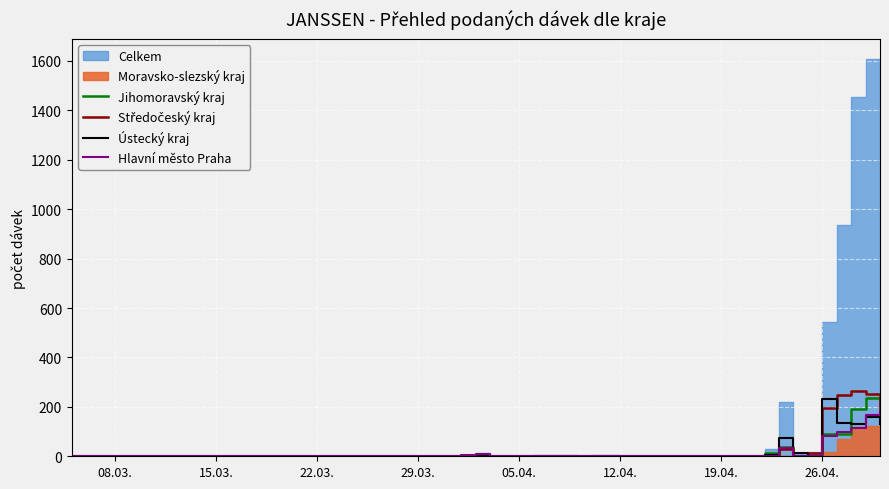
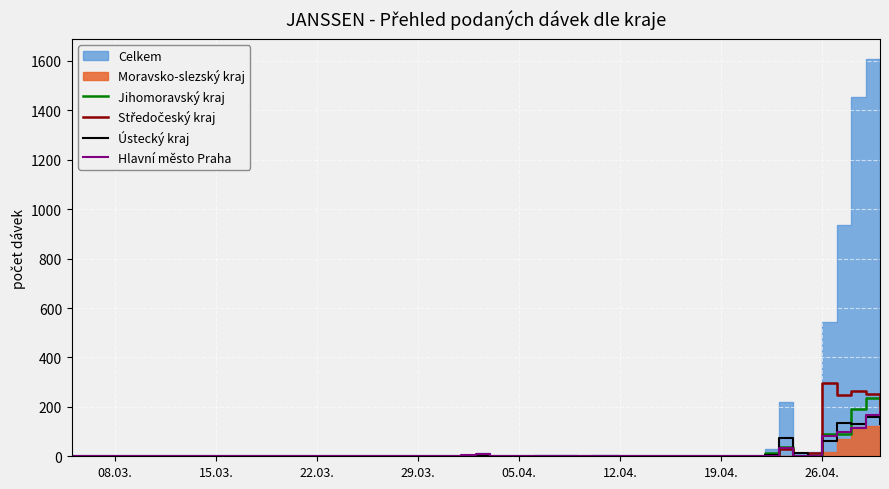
  {
    "Středočeský kraj": {
-     "26.04.": 200
+     "26.04.": 300
    },
    "Ústecký kraj": {
-     "26.04.": 230
+     "26.04.": 60
    }
  }
